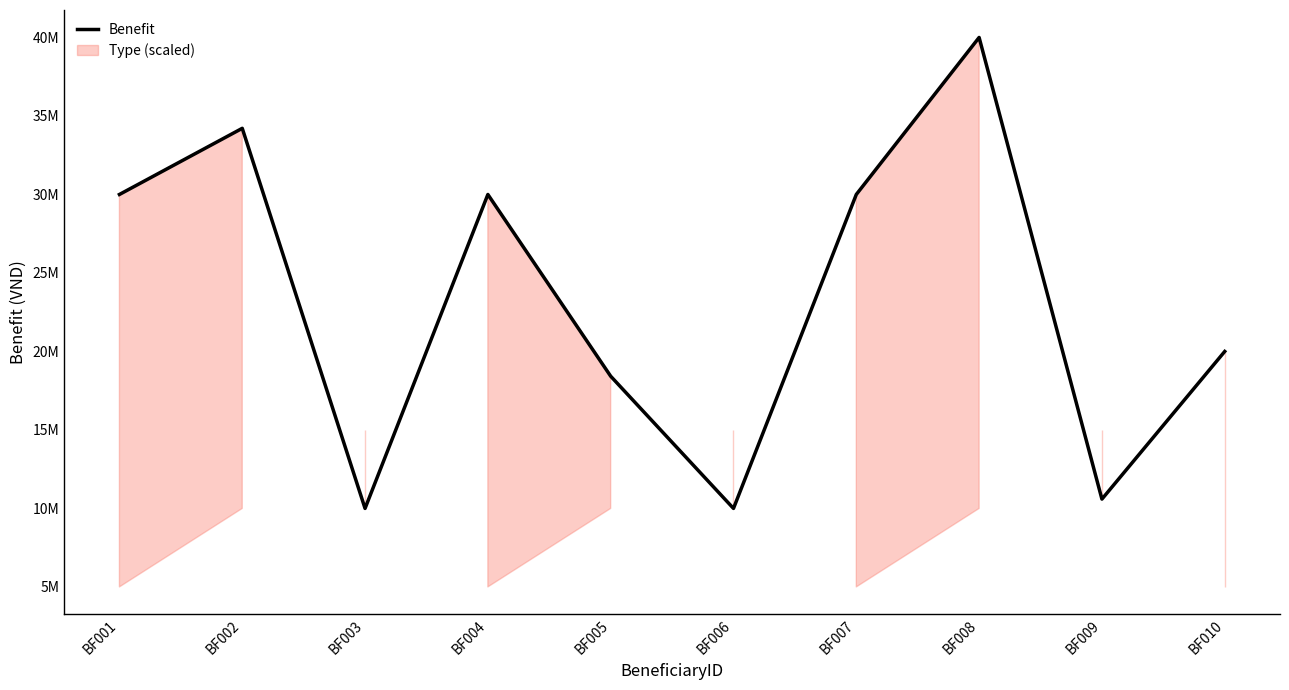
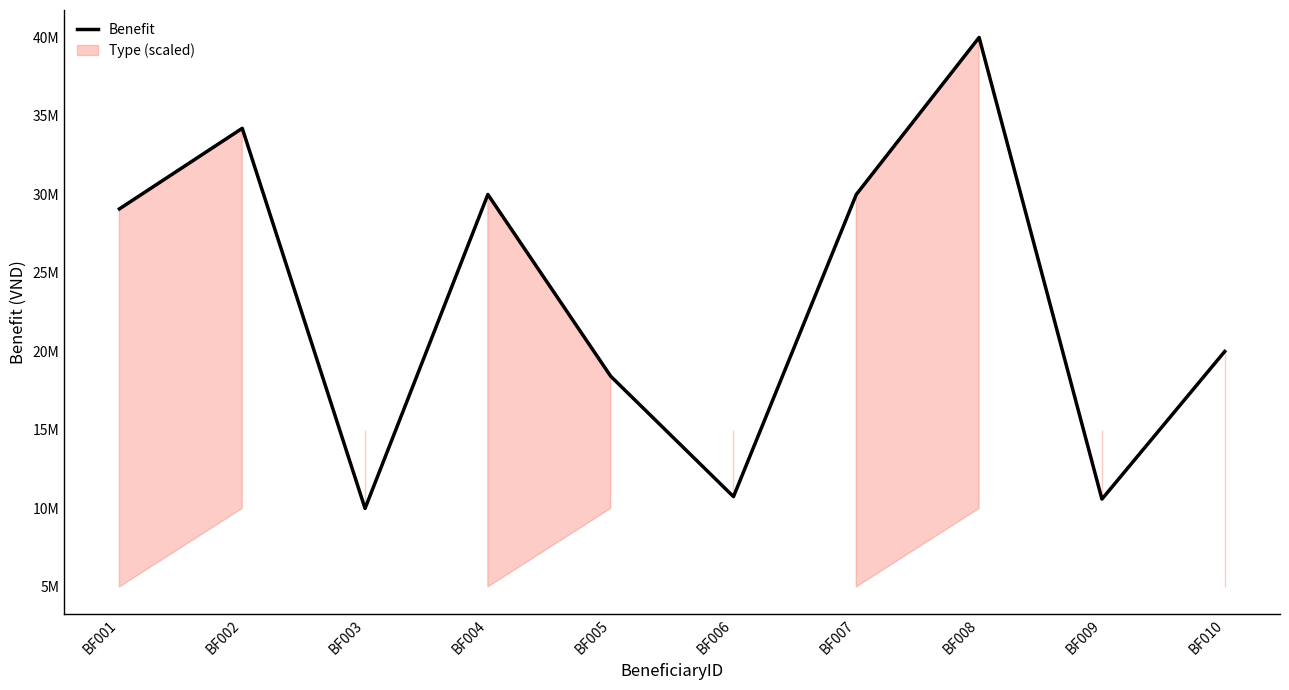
  {
    "Benefit": {
-     "BF001": 30000000,
+     "BF001": 29100000,
      "BF002": 34200000,
      "BF003": 10000000,
      "BF004": 30000000,
      "BF005": 18400000,
-     "BF006": 10000000,
+     "BF006": 10800000,
      "BF007": 30000000,
      "BF008": 40000000,
      "BF009": 10600000,
      "BF010": 20000000
    }
  }
